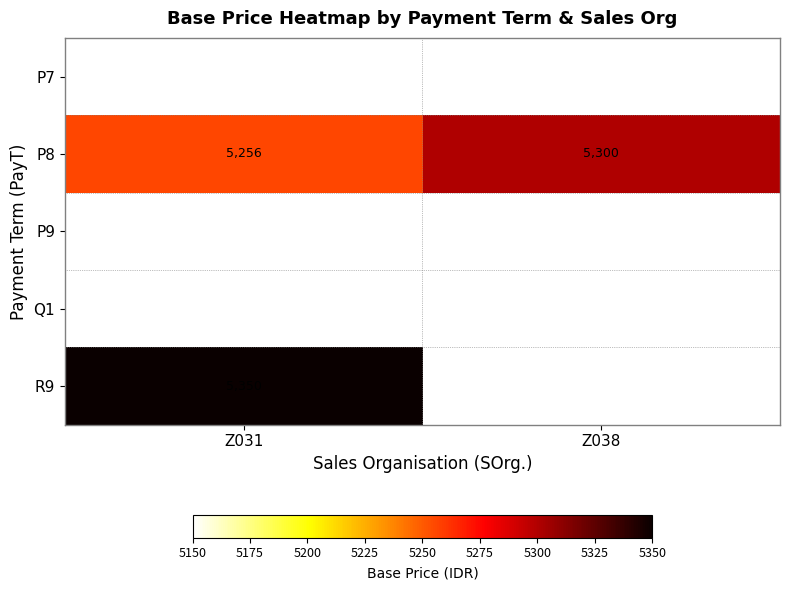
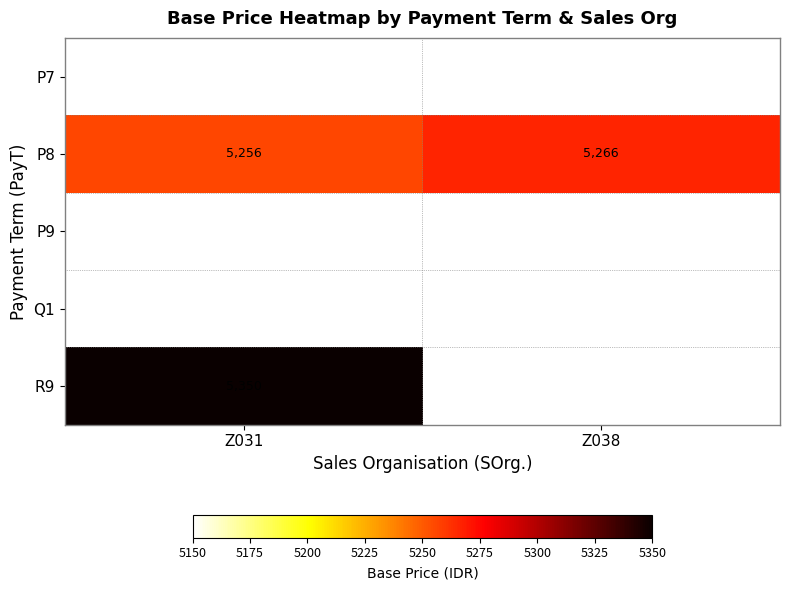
  {
    "P8": {
      "Z031": "5,256",
-     "Z038": "5,300"
+     "Z038": "5,266"
    }
  }
